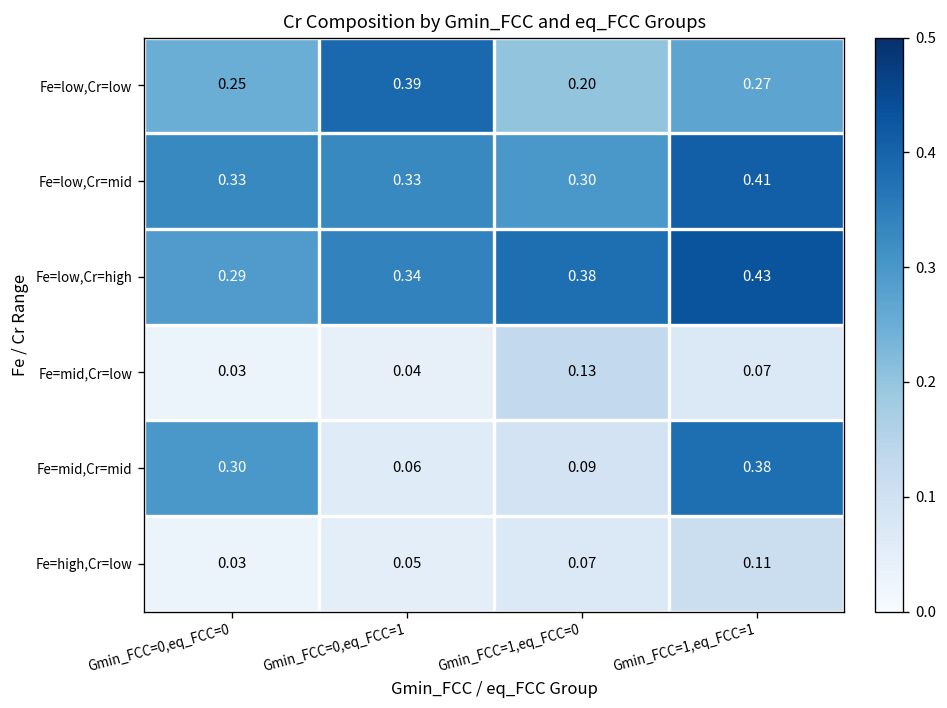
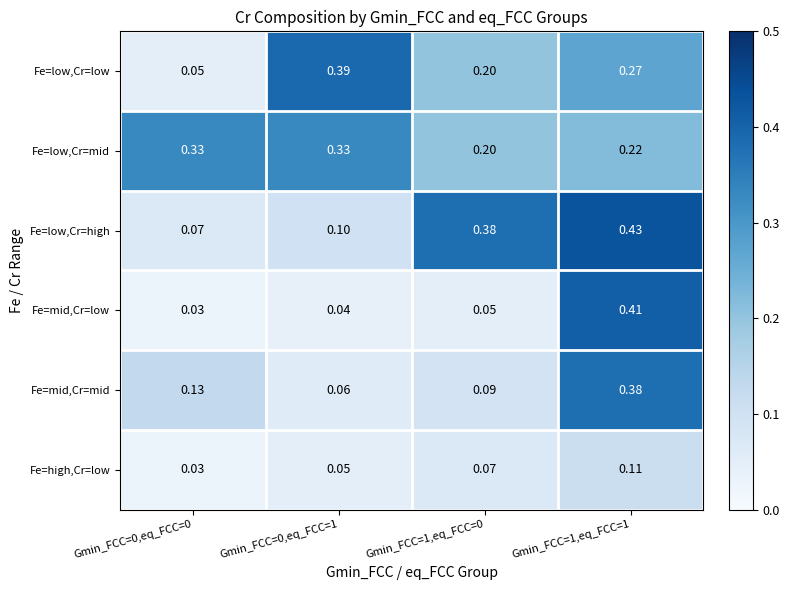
  {
    "Fe=low,Cr=low": {
-     "Gmin_FCC=0,eq_FCC=0": 0.25,
+     "Gmin_FCC=0,eq_FCC=0": 0.05,
      "Gmin_FCC=0,eq_FCC=1": 0.39,
      "Gmin_FCC=1,eq_FCC=0": 0.20,
      "Gmin_FCC=1,eq_FCC=1": 0.27
    },
    "Fe=low,Cr=mid": {
      "Gmin_FCC=0,eq_FCC=0": 0.33,
      "Gmin_FCC=0,eq_FCC=1": 0.33,
-     "Gmin_FCC=1,eq_FCC=0": 0.30,
-     "Gmin_FCC=1,eq_FCC=1": 0.41
+     "Gmin_FCC=1,eq_FCC=0": 0.20,
+     "Gmin_FCC=1,eq_FCC=1": 0.22
    },
    "Fe=low,Cr=high": {
-     "Gmin_FCC=0,eq_FCC=0": 0.29,
-     "Gmin_FCC=0,eq_FCC=1": 0.34,
+     "Gmin_FCC=0,eq_FCC=0": 0.07,
+     "Gmin_FCC=0,eq_FCC=1": 0.10,
      "Gmin_FCC=1,eq_FCC=0": 0.38,
      "Gmin_FCC=1,eq_FCC=1": 0.43
    },
    "Fe=mid,Cr=low": {
      "Gmin_FCC=0,eq_FCC=0": 0.03,
      "Gmin_FCC=0,eq_FCC=1": 0.04,
-     "Gmin_FCC=1,eq_FCC=0": 0.13,
-     "Gmin_FCC=1,eq_FCC=1": 0.07
+     "Gmin_FCC=1,eq_FCC=0": 0.05,
+     "Gmin_FCC=1,eq_FCC=1": 0.41
    },
    "Fe=mid,Cr=mid": {
-     "Gmin_FCC=0,eq_FCC=0": 0.30,
+     "Gmin_FCC=0,eq_FCC=0": 0.13,
      "Gmin_FCC=0,eq_FCC=1": 0.06,
      "Gmin_FCC=1,eq_FCC=0": 0.09,
      "Gmin_FCC=1,eq_FCC=1": 0.38
    },
    "Fe=high,Cr=low": {
      "Gmin_FCC=0,eq_FCC=0": 0.03,
      "Gmin_FCC=0,eq_FCC=1": 0.05,
      "Gmin_FCC=1,eq_FCC=0": 0.07,
      "Gmin_FCC=1,eq_FCC=1": 0.11
    }
  }
